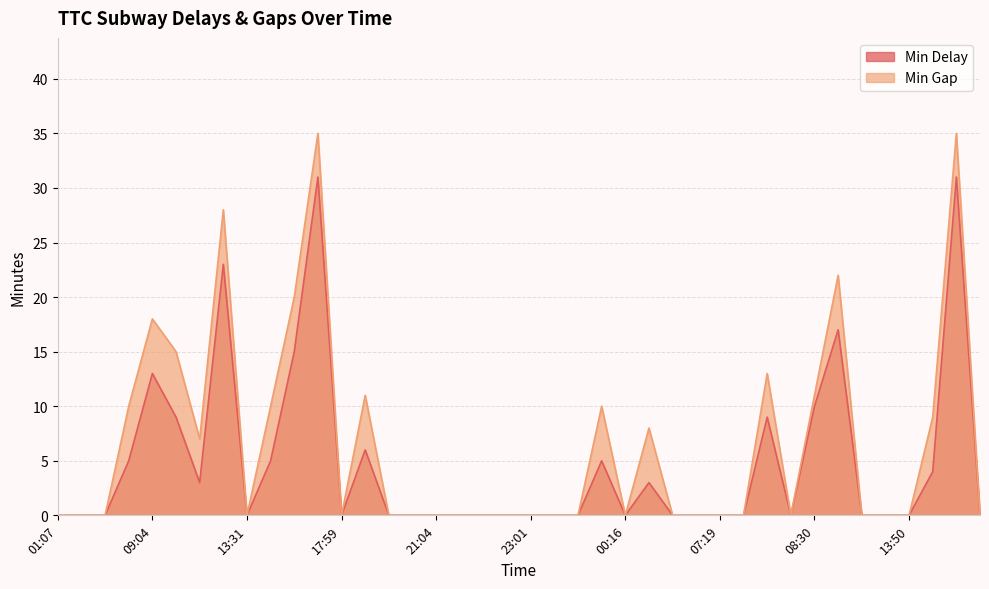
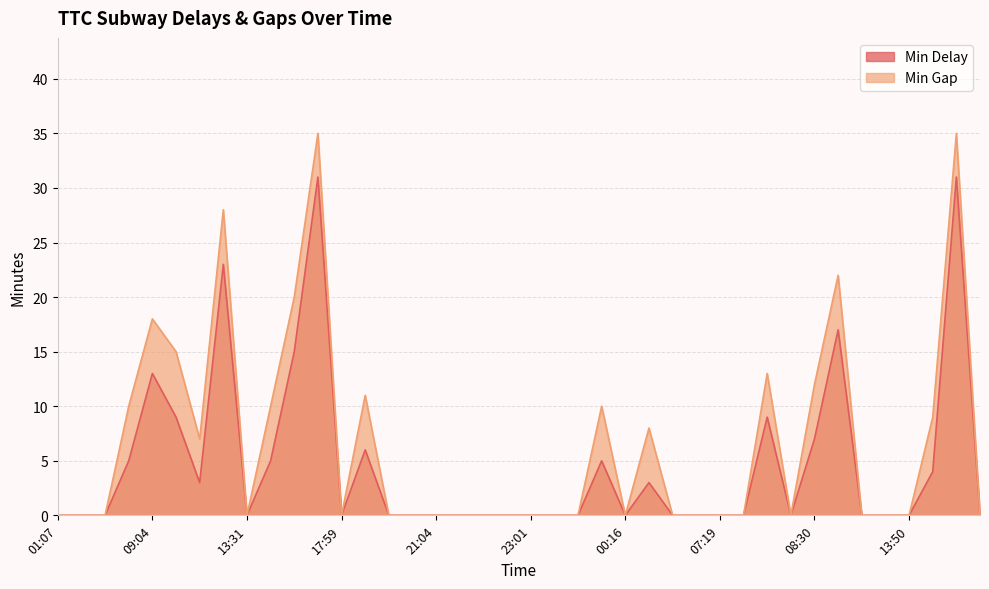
  {
    "Min Delay": {
-     "08:30": 10
+     "08:30": 7
    },
    "Min Gap": {
-     "08:30": 11
+     "08:30": 12
    }
  }
